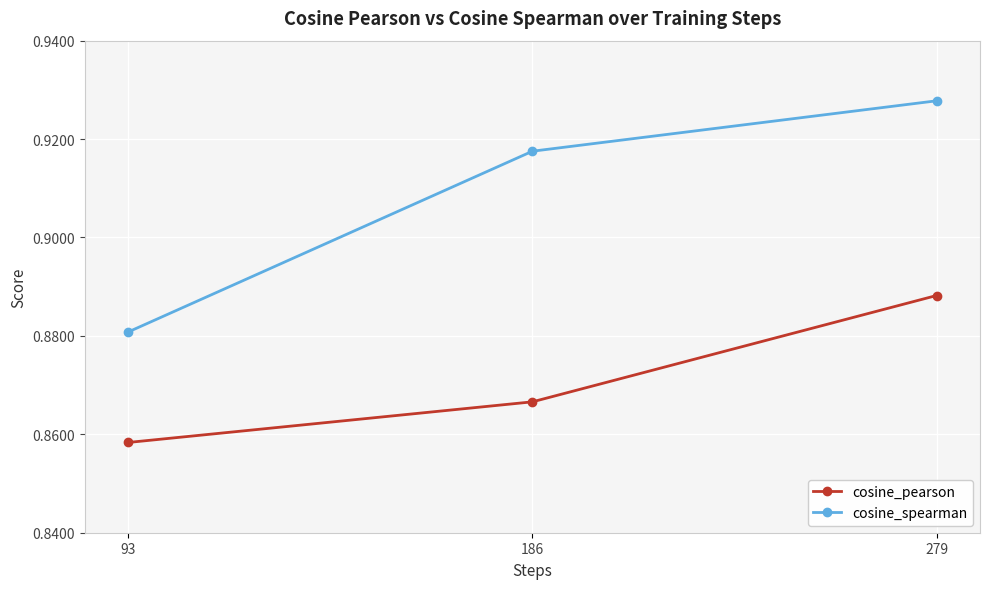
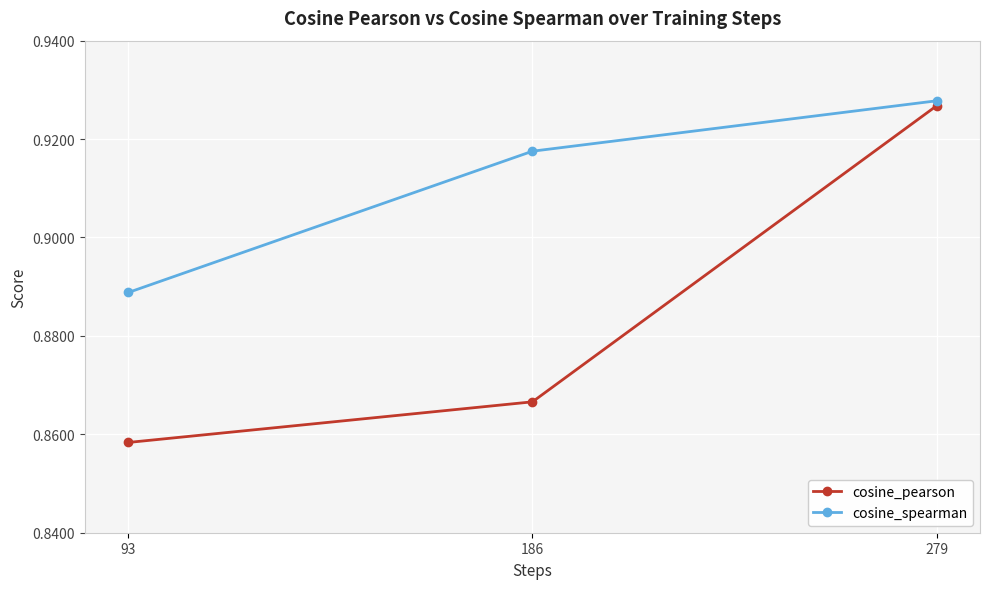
  {
    "cosine_pearson": {
      "93": 0.858,
      "186": 0.867,
-     "279": 0.888
+     "279": 0.927
    },
    "cosine_spearman": {
-     "93": 0.881,
+     "93": 0.889,
      "186": 0.918,
      "279": 0.928
    }
  }
